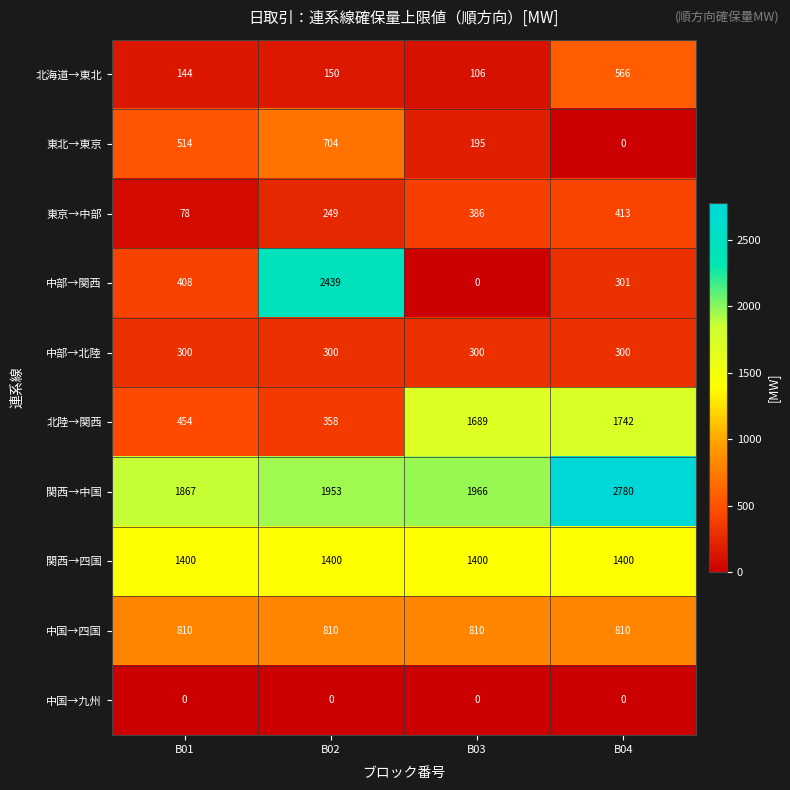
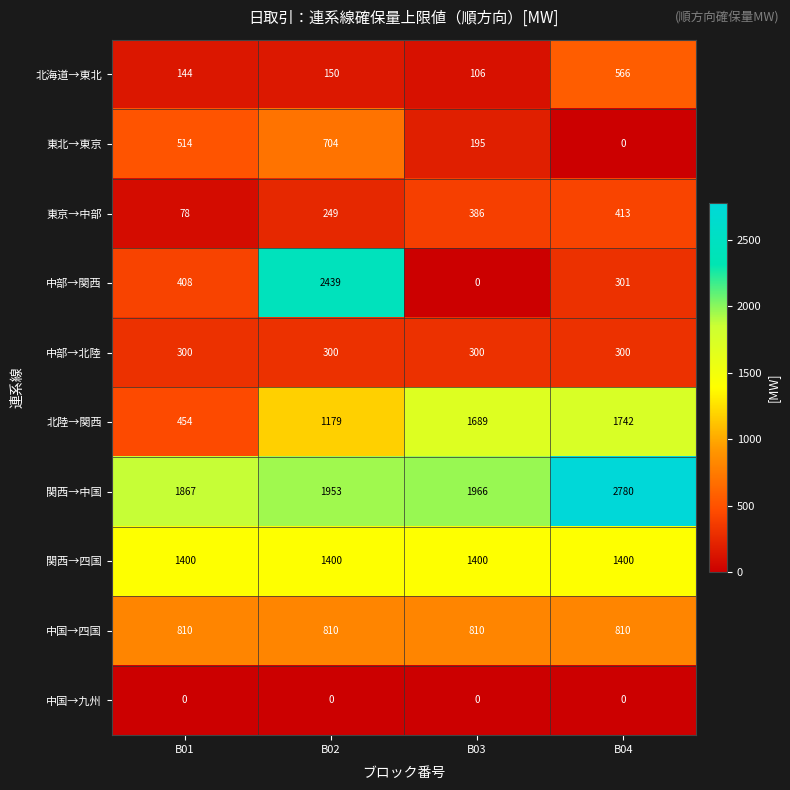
  {
    "北海道→東北": {
      "B01": 144,
      "B02": 150,
      "B03": 106,
      "B04": 566
    },
    "東北→東京": {
      "B01": 514,
      "B02": 704,
      "B03": 195,
      "B04": 0
    },
    "東京→中部": {
      "B01": 78,
      "B02": 249,
      "B03": 386,
      "B04": 413
    },
    "中部→関西": {
      "B01": 408,
      "B02": 2439,
      "B03": 0,
      "B04": 301
    },
    "中部→北陸": {
      "B01": 300,
      "B02": 300,
      "B03": 300,
      "B04": 300
    },
    "北陸→関西": {
      "B01": 454,
-     "B02": 358,
+     "B02": 1179,
      "B03": 1689,
      "B04": 1742
    },
    "関西→中国": {
      "B01": 1867,
      "B02": 1953,
      "B03": 1966,
      "B04": 2780
    },
    "関西→四国": {
      "B01": 1400,
      "B02": 1400,
      "B03": 1400,
      "B04": 1400
    },
    "中国→四国": {
      "B01": 810,
      "B02": 810,
      "B03": 810,
      "B04": 810
    },
    "中国→九州": {
      "B01": 0,
      "B02": 0,
      "B03": 0,
      "B04": 0
    }
  }
